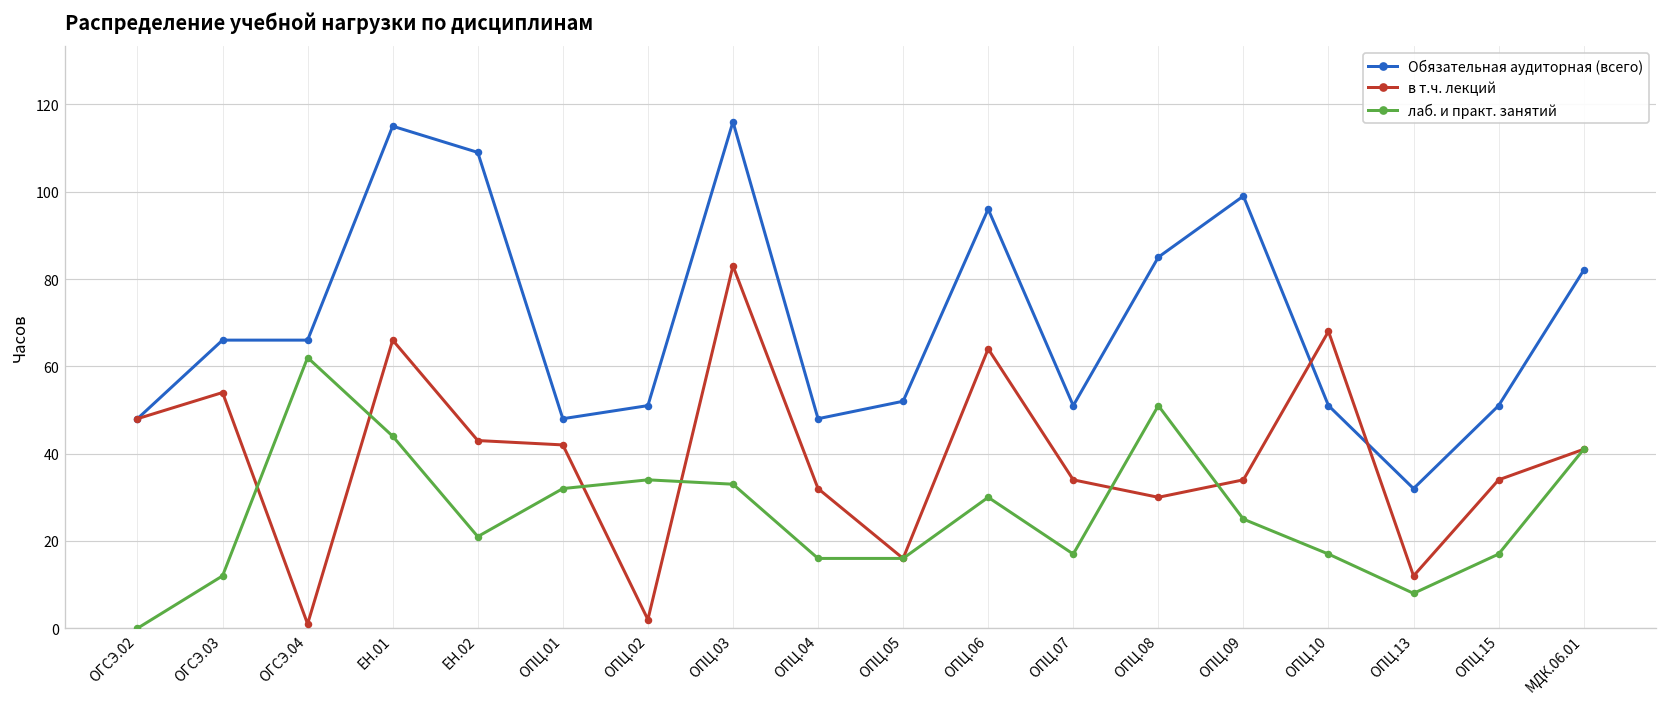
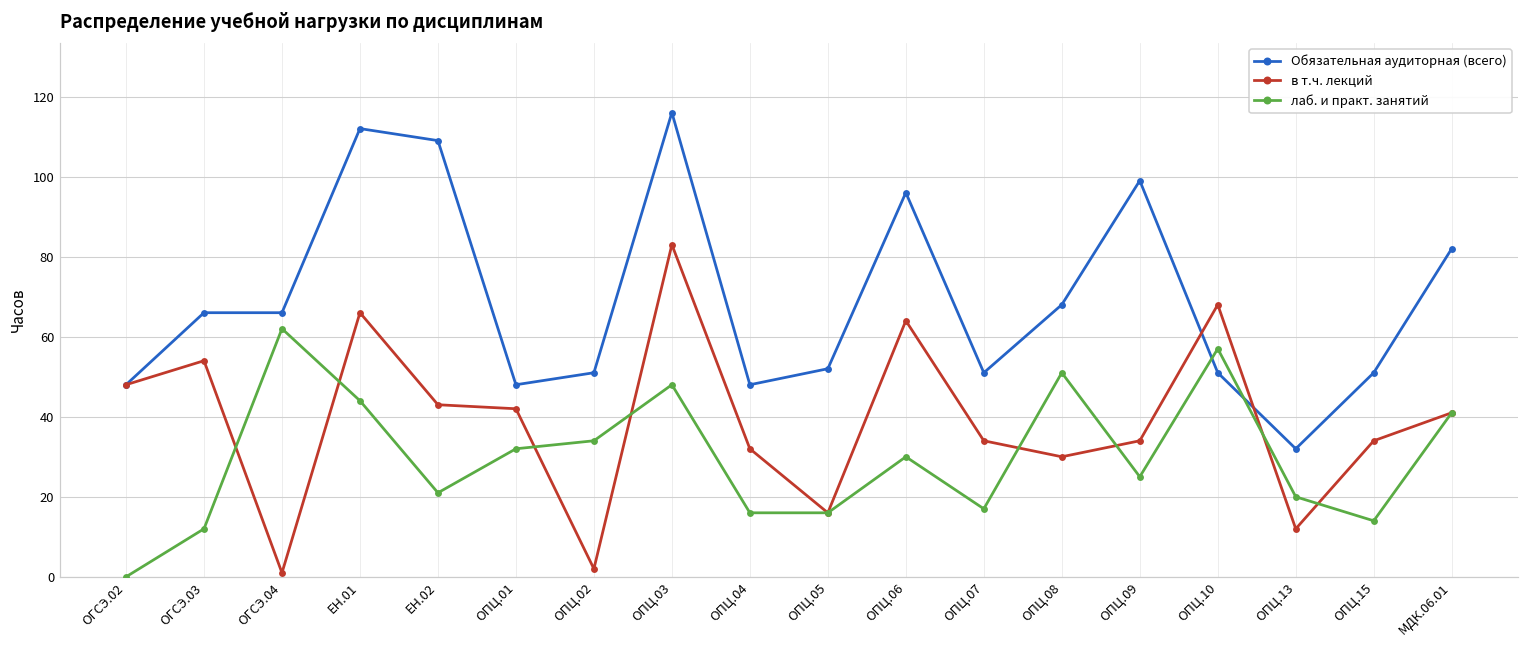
  {
    "Обязательная аудиторная (всего)": {
      "ОГСЭ.03": 66,
      "ОГСЭ.04": 66,
-     "ЕН.01": 115,
+     "ЕН.01": 112,
      "ЕН.02": 109,
      "ОПЦ.01": 48,
      "ОПЦ.02": 51,
      "ОПЦ.03": 116,
      "ОПЦ.04": 48,
      "ОПЦ.05": 52,
      "ОПЦ.06": 96,
      "ОПЦ.07": 51,
-     "ОПЦ.08": 85,
+     "ОПЦ.08": 68,
      "ОПЦ.09": 99,
      "ОПЦ.10": 51,
      "ОПЦ.13": 32,
      "ОПЦ.15": 51,
      "МДК.06.01": 82
    },
    "в т.ч. лекций": {
      "ОГСЭ.03": 54,
      "ОГСЭ.04": 1,
      "ЕН.01": 66,
      "ЕН.02": 43,
      "ОПЦ.01": 42,
      "ОПЦ.02": 2,
      "ОПЦ.03": 83,
      "ОПЦ.04": 32,
      "ОПЦ.06": 64,
      "ОПЦ.07": 34,
      "ОПЦ.08": 30,
      "ОПЦ.09": 34,
      "ОПЦ.10": 68,
      "ОПЦ.13": 12,
      "ОПЦ.15": 34
    },
    "лаб. и практ. занятий": {
      "ОГСЭ.02": 0,
      "ОГСЭ.03": 12,
      "ОГСЭ.04": 62,
      "ЕН.01": 44,
      "ЕН.02": 21,
      "ОПЦ.01": 32,
      "ОПЦ.02": 34,
-     "ОПЦ.03": 33,
+     "ОПЦ.03": 48,
      "ОПЦ.04": 16,
      "ОПЦ.06": 30,
      "ОПЦ.07": 17,
      "ОПЦ.08": 51,
      "ОПЦ.09": 25,
-     "ОПЦ.10": 17,
-     "ОПЦ.13": 8,
-     "ОПЦ.15": 17
+     "ОПЦ.10": 57,
+     "ОПЦ.13": 20,
+     "ОПЦ.15": 14
    }
  }
